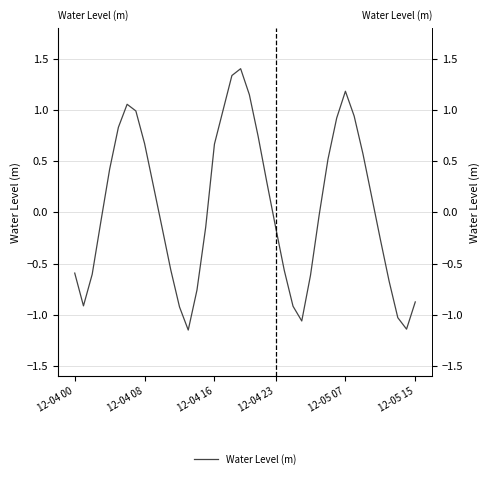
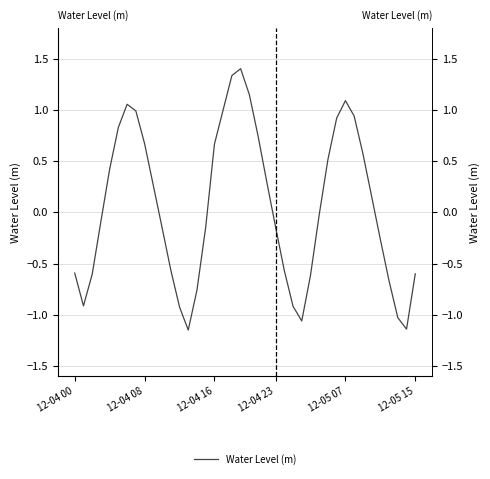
  {
    "12-04 00": -0.59,
    "12-04 08": 0.67,
    "12-04 16": 0.67,
    "12-04 23": -0.14,
-   "12-05 07": 1.18,
-   "12-05 15": -0.87
+   "12-05 07": 1.09,
+   "12-05 15": -0.60
  }
